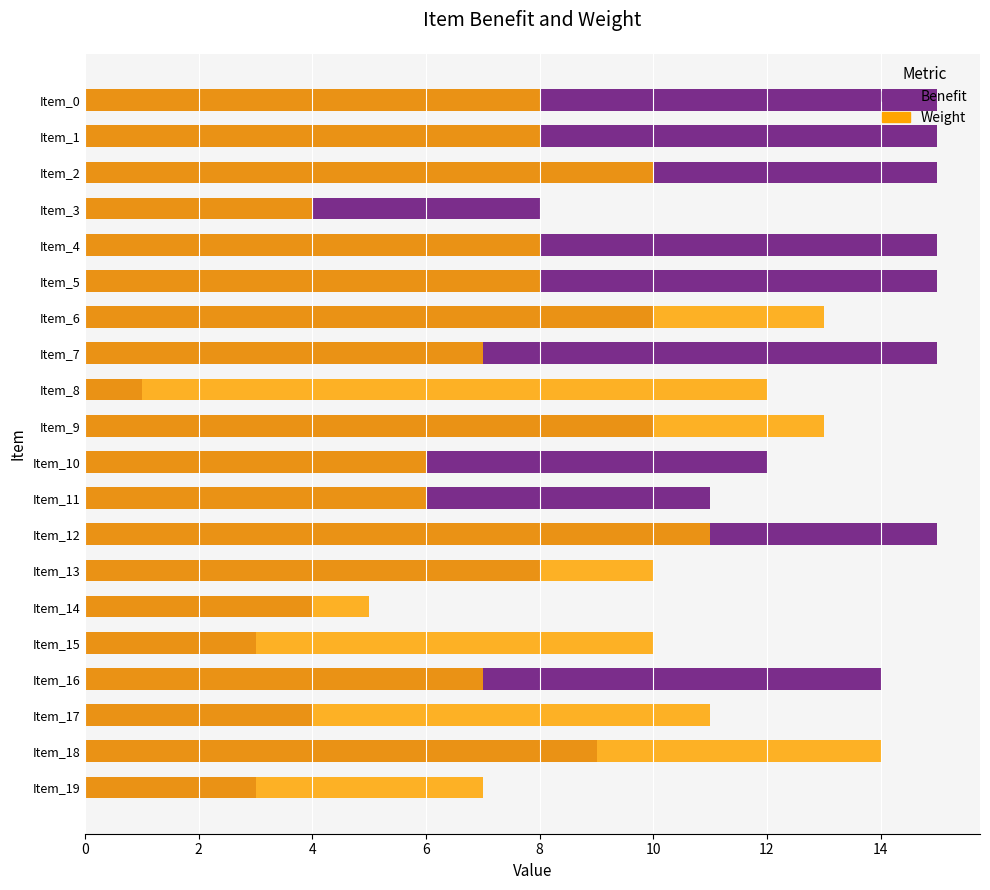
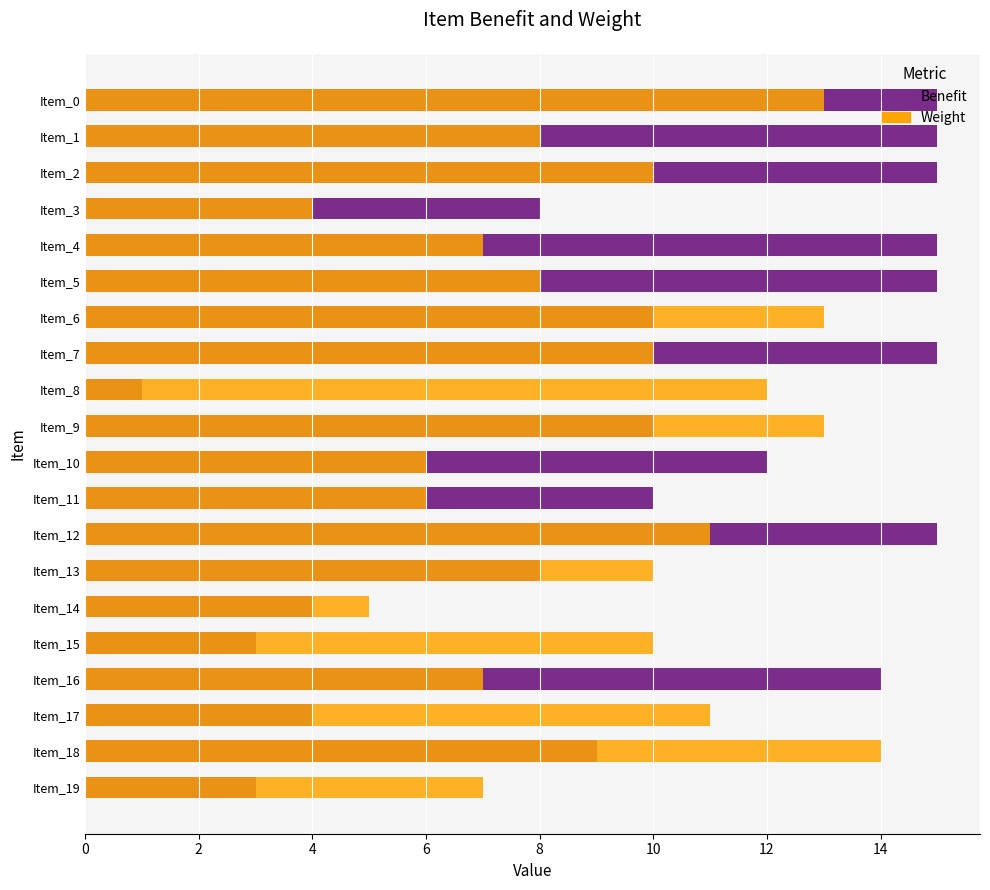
  {
    "Benefit": {
      "Item_0": 15,
      "Item_1": 15,
      "Item_2": 15,
      "Item_3": 8,
      "Item_4": 15,
      "Item_5": 15,
      "Item_7": 15,
      "Item_10": 12,
-     "Item_11": 11,
+     "Item_11": 10,
      "Item_12": 15,
      "Item_16": 14
    },
    "Weight": {
-     "Item_0": 8,
-     "Item_4": 8,
+     "Item_0": 13,
+     "Item_4": 7,
      "Item_6": 13,
-     "Item_7": 7,
+     "Item_7": 10,
      "Item_8": 12,
      "Item_9": 13,
      "Item_13": 10,
      "Item_14": 5,
      "Item_15": 10,
      "Item_17": 11,
      "Item_18": 14,
      "Item_19": 7
    }
  }
